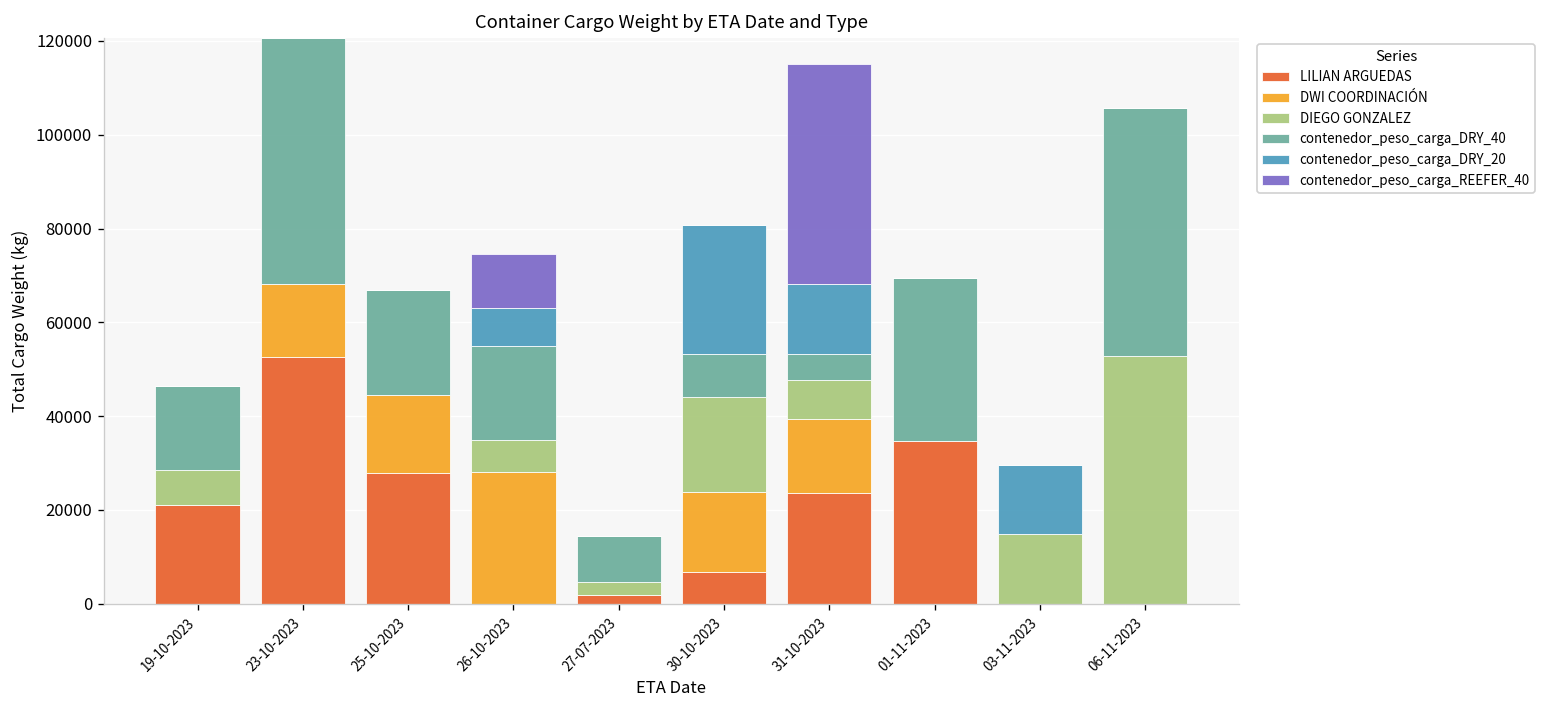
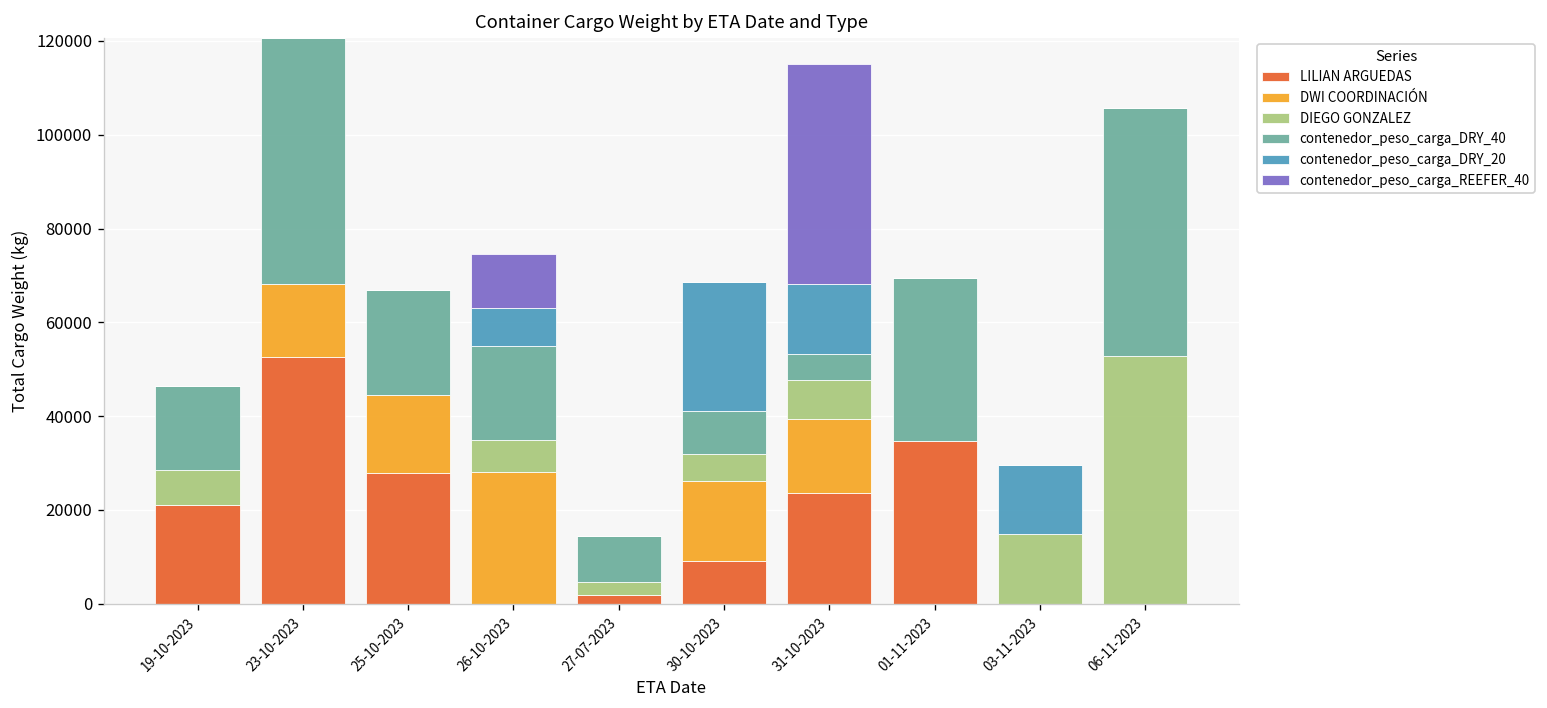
  {
    "LILIAN ARGUEDAS": {
      "19-10-2023": 21000,
      "23-10-2023": 53000,
      "25-10-2023": 28000,
      "26-10-2023": 0,
      "27-07-2023": 2000,
-     "30-10-2023": 7000,
+     "30-10-2023": 9000,
      "31-10-2023": 24000,
      "01-11-2023": 35000,
      "03-11-2023": 0,
      "06-11-2023": 0
    },
    "DWI COORDINACIÓN": {
      "19-10-2023": 0,
      "23-10-2023": 16000,
      "25-10-2023": 17000,
      "26-10-2023": 28000,
      "27-07-2023": 0,
      "30-10-2023": 17000,
      "31-10-2023": 16000,
      "01-11-2023": 0,
      "03-11-2023": 0,
      "06-11-2023": 0
    },
    "DIEGO GONZALEZ": {
      "19-10-2023": 7000,
      "23-10-2023": 0,
      "25-10-2023": 0,
      "26-10-2023": 7000,
      "27-07-2023": 3000,
-     "30-10-2023": 20000,
+     "30-10-2023": 6000,
      "31-10-2023": 8000,
      "01-11-2023": 0,
      "03-11-2023": 15000,
      "06-11-2023": 53000
    },
    "contenedor_peso_carga_REEFER_40": {
      "19-10-2023": 0,
      "23-10-2023": 0,
      "25-10-2023": 0,
      "26-10-2023": 12000,
      "27-07-2023": 0,
      "30-10-2023": 0,
      "31-10-2023": 47000,
      "01-11-2023": 0,
      "03-11-2023": 0,
      "06-11-2023": 0
    }
  }
